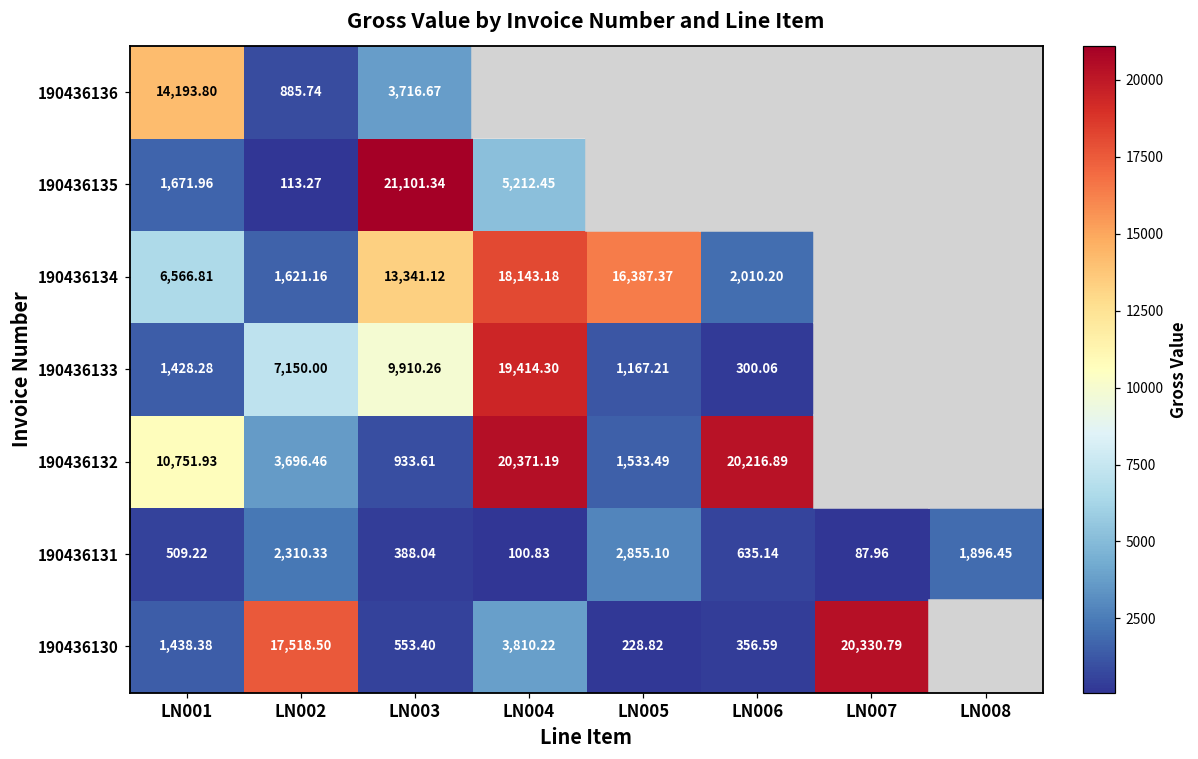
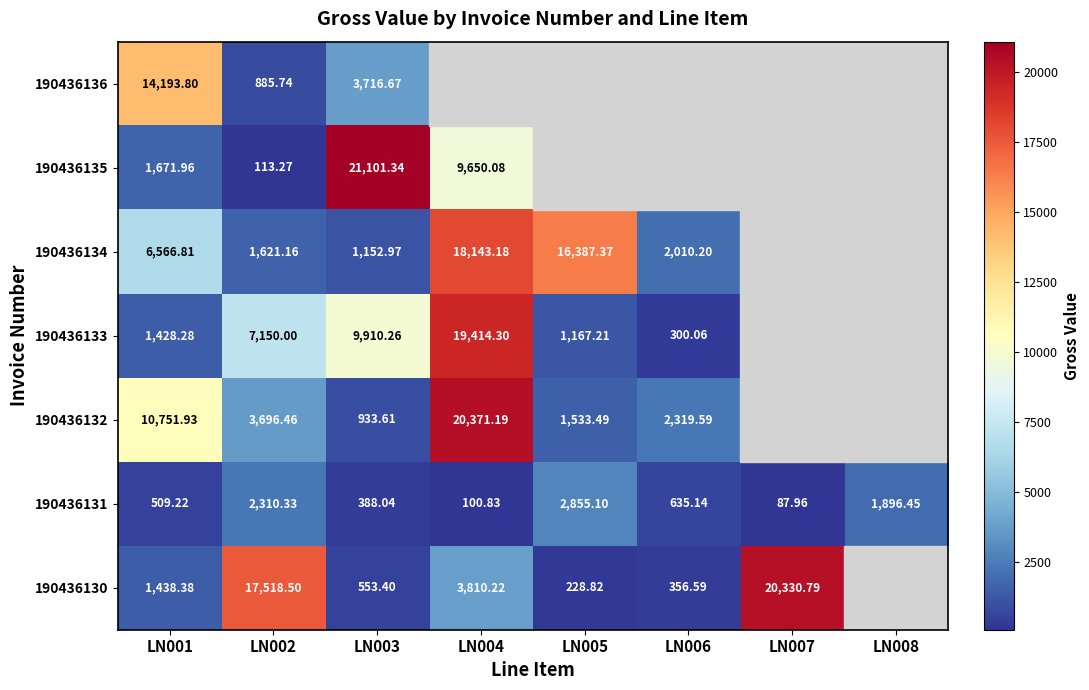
  {
    "190436136": {
      "LN001": "14,193.80",
      "LN002": "885.74",
      "LN003": "3,716.67"
    },
    "190436135": {
      "LN001": "1,671.96",
      "LN002": "113.27",
      "LN003": "21,101.34",
-     "LN004": "5,212.45"
+     "LN004": "9,650.08"
    },
    "190436134": {
      "LN001": "6,566.81",
      "LN002": "1,621.16",
-     "LN003": "13,341.12",
+     "LN003": "1,152.97",
      "LN004": "18,143.18",
      "LN005": "16,387.37",
      "LN006": "2,010.20"
    },
    "190436133": {
      "LN001": "1,428.28",
      "LN002": "7,150.00",
      "LN003": "9,910.26",
      "LN004": "19,414.30",
      "LN005": "1,167.21",
      "LN006": "300.06"
    },
    "190436132": {
      "LN001": "10,751.93",
      "LN002": "3,696.46",
      "LN003": "933.61",
      "LN004": "20,371.19",
      "LN005": "1,533.49",
-     "LN006": "20,216.89"
+     "LN006": "2,319.59"
    },
    "190436131": {
      "LN001": "509.22",
      "LN002": "2,310.33",
      "LN003": "388.04",
      "LN004": "100.83",
      "LN005": "2,855.10",
      "LN006": "635.14",
      "LN007": "87.96",
      "LN008": "1,896.45"
    },
    "190436130": {
      "LN001": "1,438.38",
      "LN002": "17,518.50",
      "LN003": "553.40",
      "LN004": "3,810.22",
      "LN005": "228.82",
      "LN006": "356.59",
      "LN007": "20,330.79"
    }
  }
